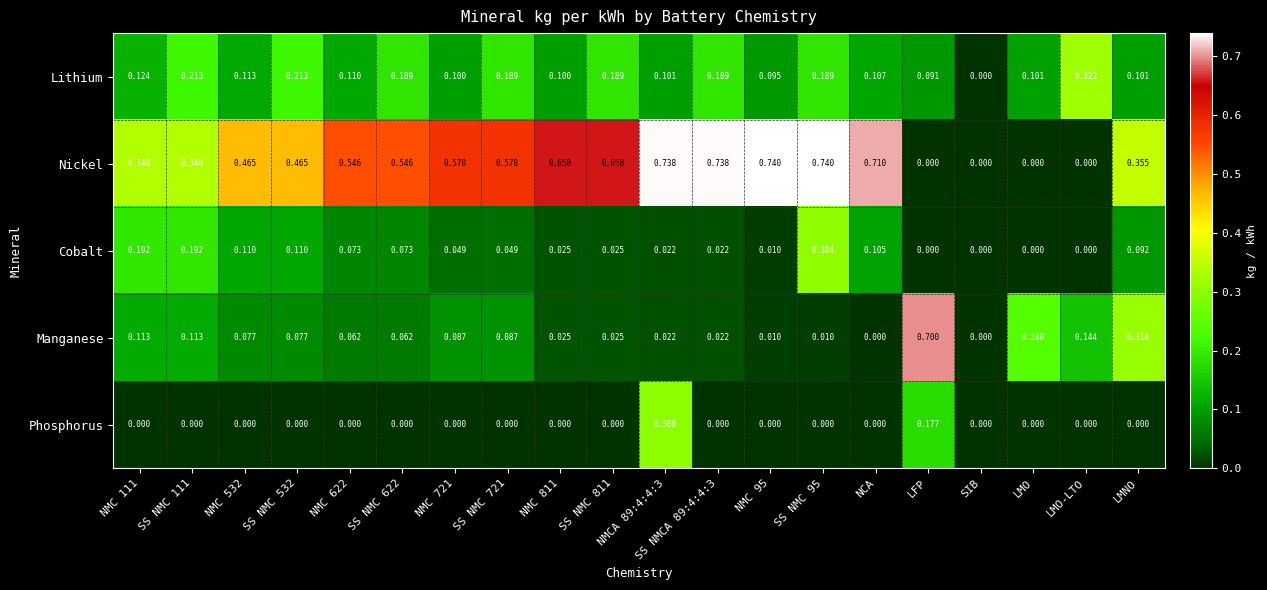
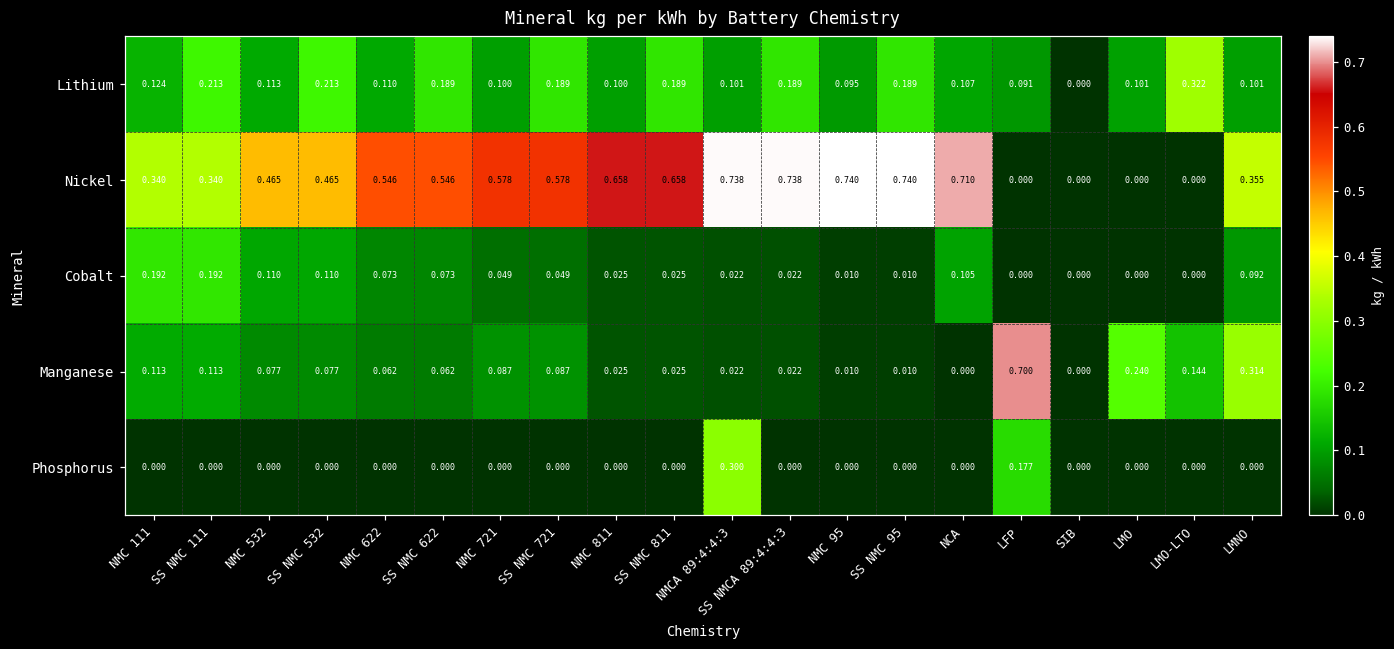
  {
    "Lithium": {
      "NMC 111": 0.124,
      "SS NMC 111": 0.213,
      "NMC 532": 0.113,
      "SS NMC 532": 0.213,
      "NMC 622": 0.110,
      "SS NMC 622": 0.189,
      "NMC 721": 0.100,
      "SS NMC 721": 0.189,
      "NMC 811": 0.100,
      "SS NMC 811": 0.189,
      "NMCA 89:4:4:3": 0.101,
      "SS NMCA 89:4:4:3": 0.189,
      "NMC 95": 0.095,
      "SS NMC 95": 0.189,
      "NCA": 0.107,
      "LFP": 0.091,
      "SIB": 0.000,
      "LMO": 0.101,
      "LMO-LTO": 0.322,
      "LMNO": 0.101
    },
    "Nickel": {
      "NMC 111": 0.340,
      "SS NMC 111": 0.340,
      "NMC 532": 0.465,
      "SS NMC 532": 0.465,
      "NMC 622": 0.546,
      "SS NMC 622": 0.546,
      "NMC 721": 0.578,
      "SS NMC 721": 0.578,
      "NMC 811": 0.658,
      "SS NMC 811": 0.658,
      "NMCA 89:4:4:3": 0.738,
      "SS NMCA 89:4:4:3": 0.738,
      "NMC 95": 0.740,
      "SS NMC 95": 0.740,
      "NCA": 0.710,
      "LFP": 0.000,
      "SIB": 0.000,
      "LMO": 0.000,
      "LMO-LTO": 0.000,
      "LMNO": 0.355
    },
    "Cobalt": {
      "NMC 111": 0.192,
      "SS NMC 111": 0.192,
      "NMC 532": 0.110,
      "SS NMC 532": 0.110,
      "NMC 622": 0.073,
      "SS NMC 622": 0.073,
      "NMC 721": 0.049,
      "SS NMC 721": 0.049,
      "NMC 811": 0.025,
      "SS NMC 811": 0.025,
      "NMCA 89:4:4:3": 0.022,
      "SS NMCA 89:4:4:3": 0.022,
      "NMC 95": 0.010,
-     "SS NMC 95": 0.304,
+     "SS NMC 95": 0.010,
      "NCA": 0.105,
      "LFP": 0.000,
      "SIB": 0.000,
      "LMO": 0.000,
      "LMO-LTO": 0.000,
      "LMNO": 0.092
    },
    "Manganese": {
      "NMC 111": 0.113,
      "SS NMC 111": 0.113,
      "NMC 532": 0.077,
      "SS NMC 532": 0.077,
      "NMC 622": 0.062,
      "SS NMC 622": 0.062,
      "NMC 721": 0.087,
      "SS NMC 721": 0.087,
      "NMC 811": 0.025,
      "SS NMC 811": 0.025,
      "NMCA 89:4:4:3": 0.022,
      "SS NMCA 89:4:4:3": 0.022,
      "NMC 95": 0.010,
      "SS NMC 95": 0.010,
      "NCA": 0.000,
      "LFP": 0.700,
      "SIB": 0.000,
      "LMO": 0.240,
      "LMO-LTO": 0.144,
      "LMNO": 0.314
    },
    "Phosphorus": {
      "NMC 111": 0.000,
      "SS NMC 111": 0.000,
      "NMC 532": 0.000,
      "SS NMC 532": 0.000,
      "NMC 622": 0.000,
      "SS NMC 622": 0.000,
      "NMC 721": 0.000,
      "SS NMC 721": 0.000,
      "NMC 811": 0.000,
      "SS NMC 811": 0.000,
      "NMCA 89:4:4:3": 0.300,
      "SS NMCA 89:4:4:3": 0.000,
      "NMC 95": 0.000,
      "SS NMC 95": 0.000,
      "NCA": 0.000,
      "LFP": 0.177,
      "SIB": 0.000,
      "LMO": 0.000,
      "LMO-LTO": 0.000,
      "LMNO": 0.000
    }
  }
